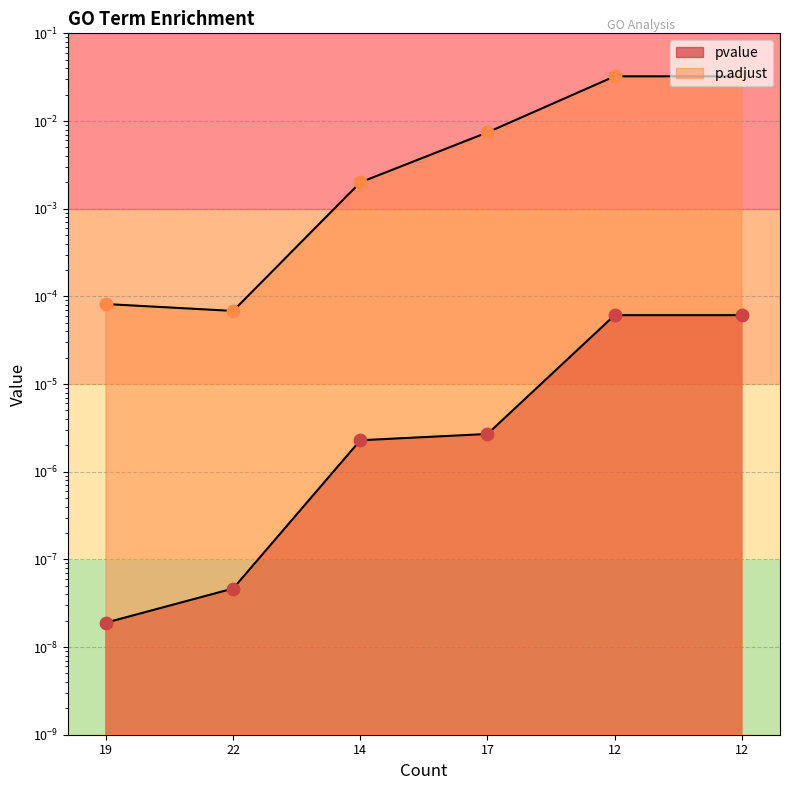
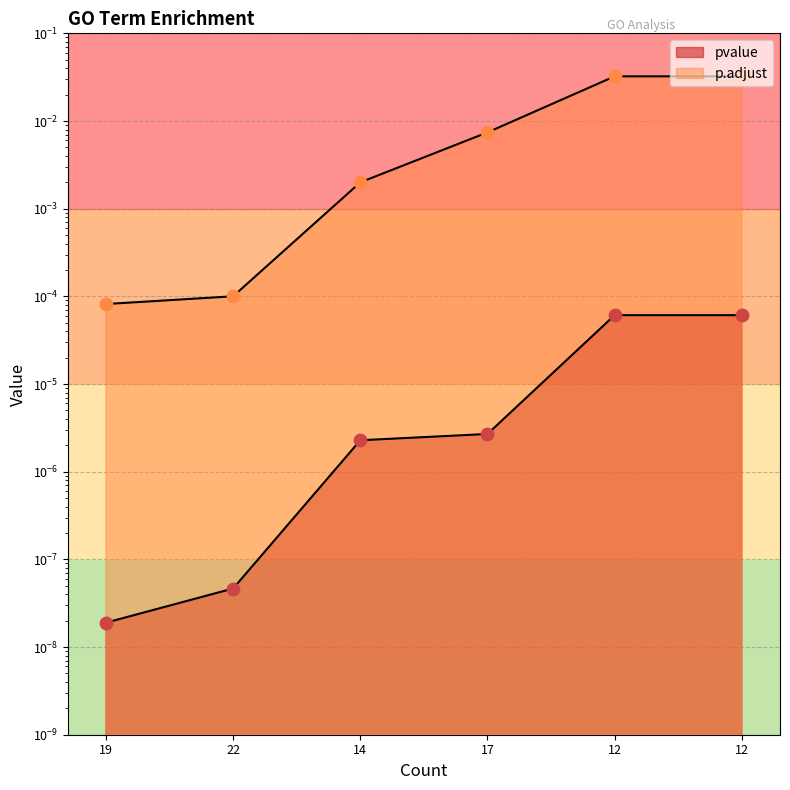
  {
    "pvalue": {
      "19": 0.000000019,
      "22": 0.00000005,
      "14": 0.0000023,
      "17": 0.0000027
    },
    "p.adjust": {
      "19": 0.00008,
-     "22": 0.00007,
+     "22": 0.00010,
      "14": 0.0020,
      "17": 0.007
    }
  }
